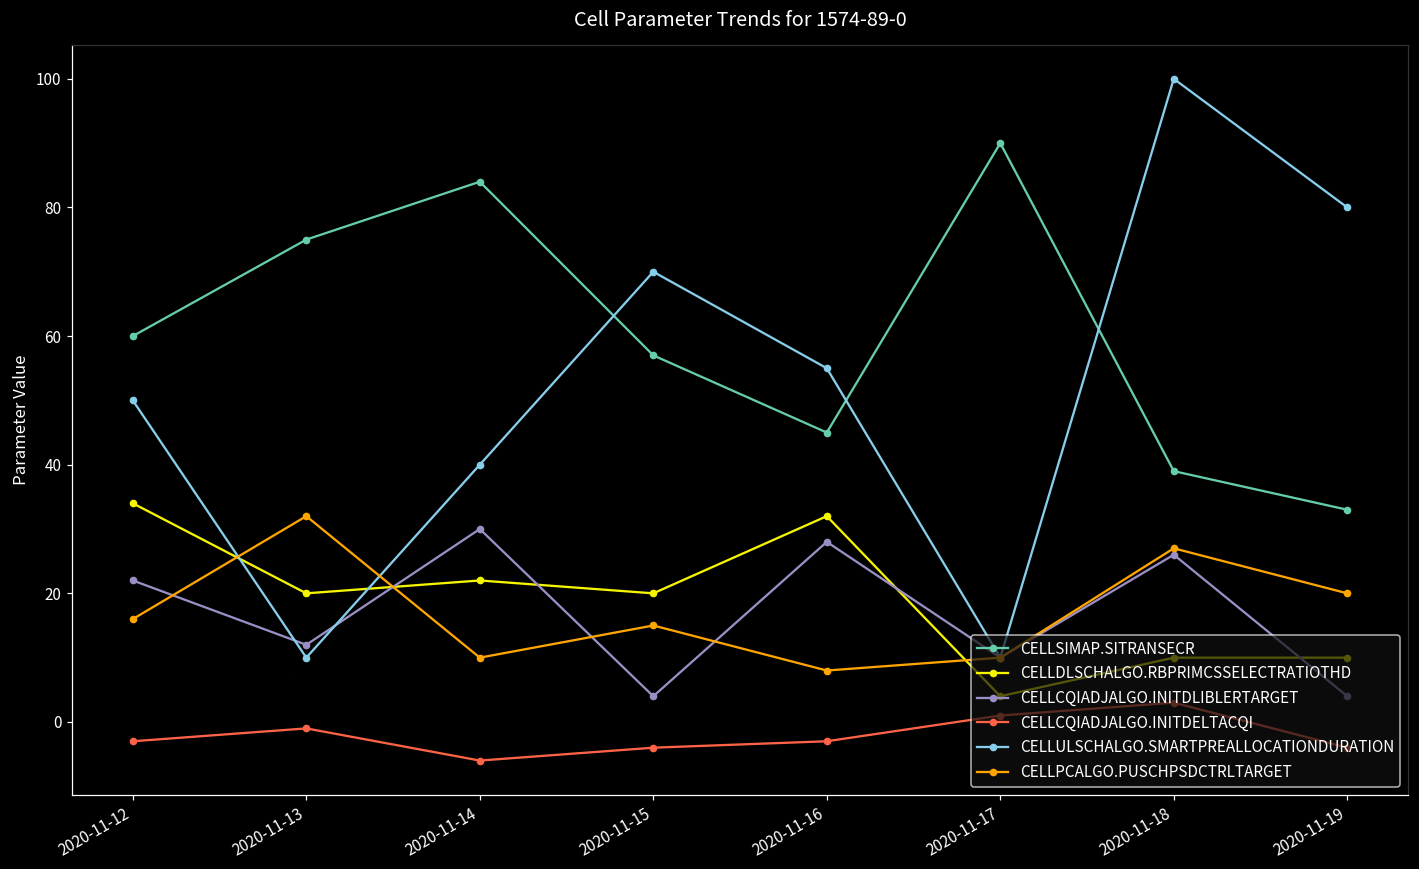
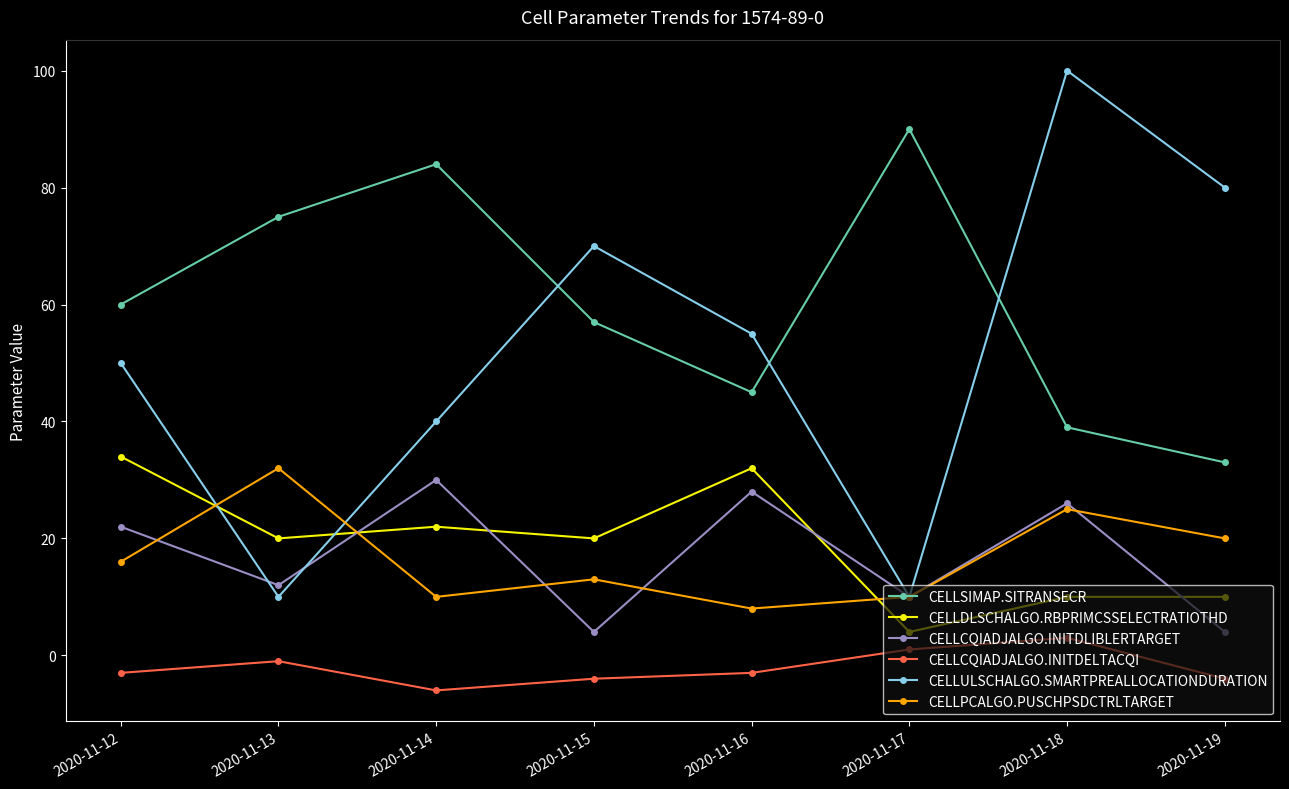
  {
    "CELLSIMAP.SITRANSECR": {
      "2020-11-12": 60,
      "2020-11-13": 75,
      "2020-11-14": 84,
      "2020-11-15": 57,
      "2020-11-16": 45,
      "2020-11-17": 90,
      "2020-11-18": 39,
      "2020-11-19": 33
    },
    "CELLDLSCHALGO.RBPRIMCSSELECTRATIOTHD": {
      "2020-11-12": 34,
      "2020-11-13": 20,
      "2020-11-14": 22,
      "2020-11-15": 20,
      "2020-11-16": 32
    },
    "CELLCQIADJALGO.INITDLIBLERTARGET": {
      "2020-11-12": 22,
      "2020-11-13": 12,
      "2020-11-14": 30,
      "2020-11-15": 4,
      "2020-11-16": 28,
      "2020-11-18": 26
    },
    "CELLCQIADJALGO.INITDELTACQI": {
      "2020-11-12": -3,
      "2020-11-13": -1,
      "2020-11-14": -6,
      "2020-11-15": -4,
      "2020-11-16": -3
    },
    "CELLULSCHALGO.SMARTPREALLOCATIONDURATION": {
      "2020-11-12": 50,
      "2020-11-13": 10,
      "2020-11-14": 40,
      "2020-11-15": 70,
      "2020-11-16": 55,
      "2020-11-18": 100,
      "2020-11-19": 80
    },
    "CELLPCALGO.PUSCHPSDCTRLTARGET": {
      "2020-11-12": 16,
      "2020-11-13": 32,
      "2020-11-14": 10,
-     "2020-11-15": 15,
+     "2020-11-15": 13,
      "2020-11-16": 8,
-     "2020-11-18": 27,
+     "2020-11-18": 25,
      "2020-11-19": 20
    }
  }
